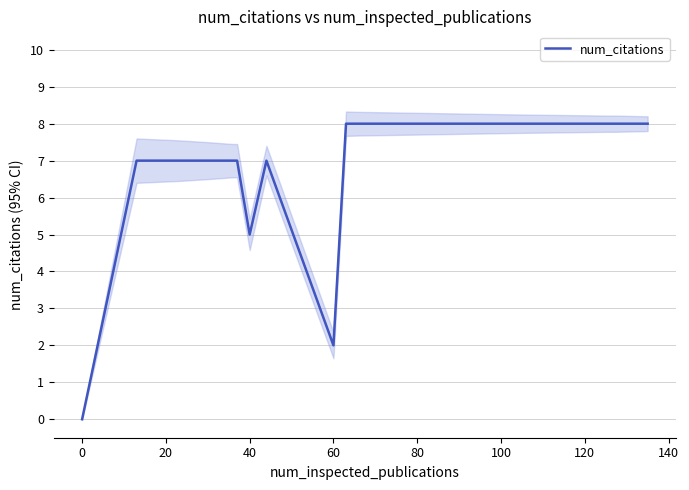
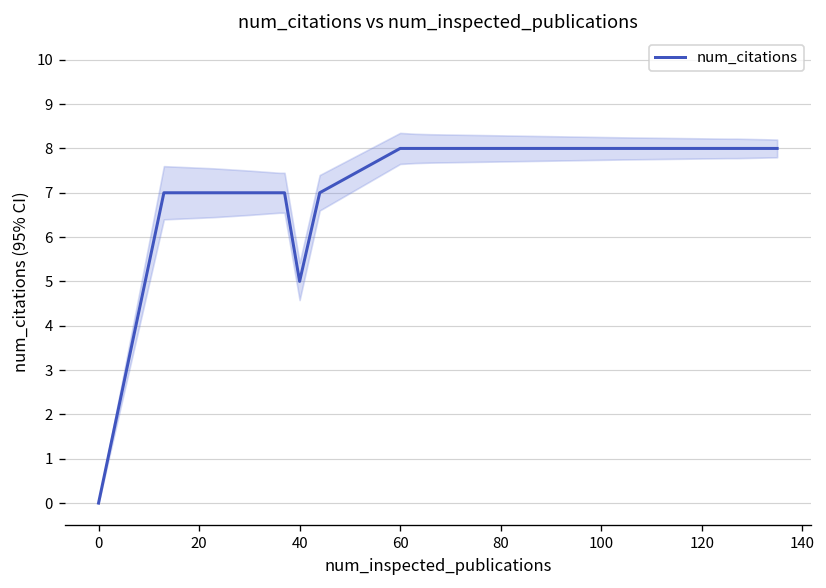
  {
    "num_citations": {
      "40": 5,
-     "60": 2
+     "60": 8
    }
  }
